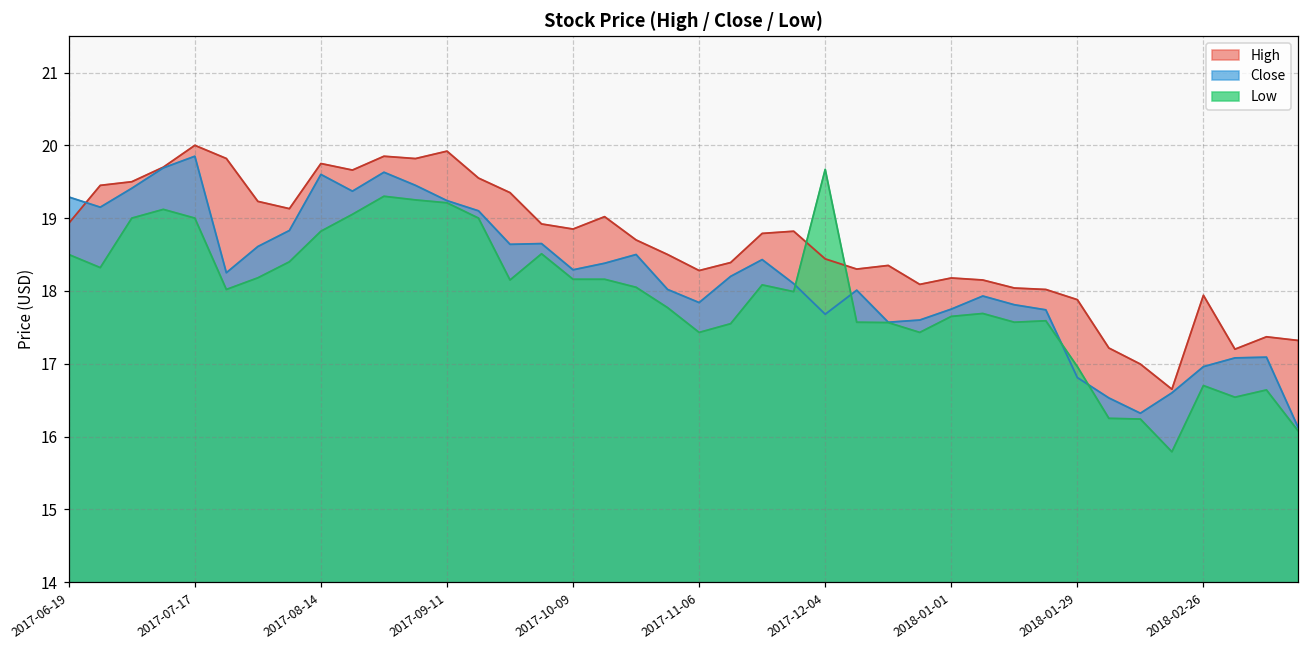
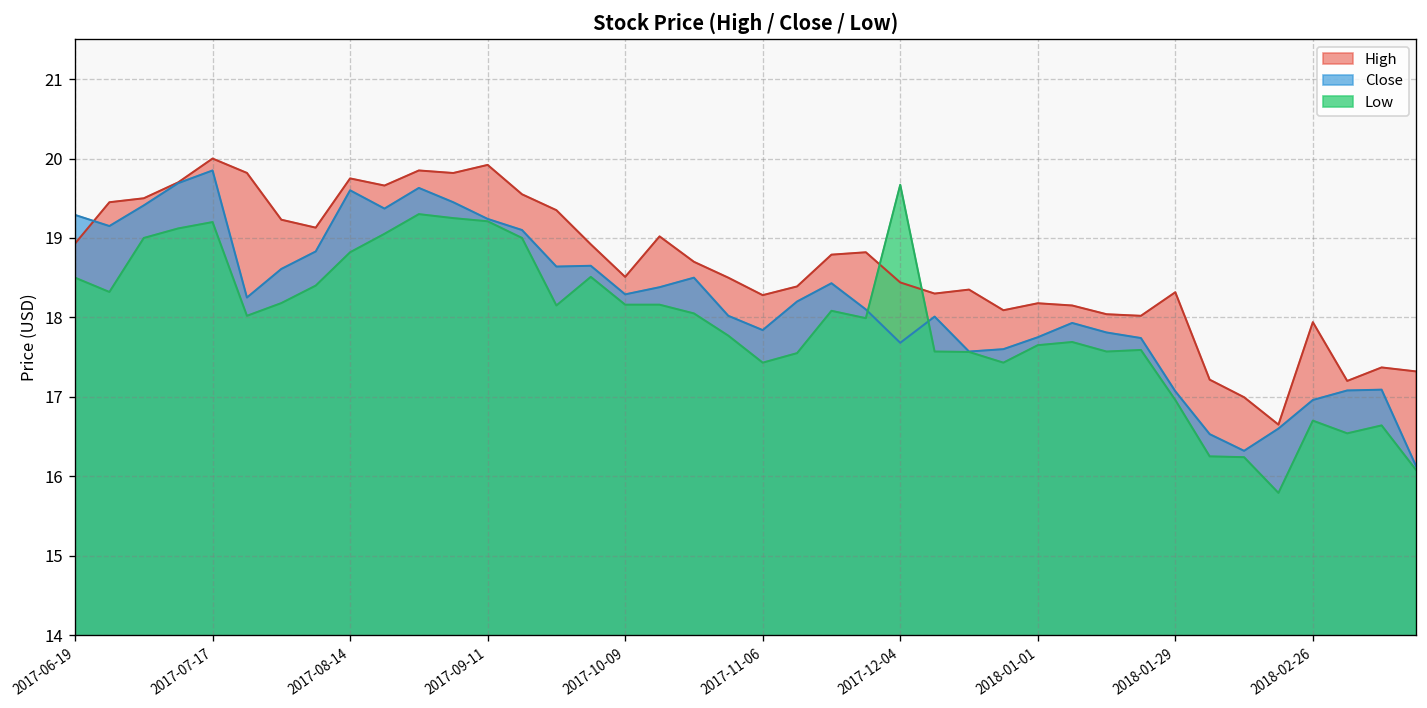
  {
    "High": {
      "2017-06-19": 18.9,
      "2017-07-17": 20.0,
      "2017-08-14": 19.8,
      "2017-09-11": 19.9,
-     "2017-10-09": 18.9,
+     "2017-10-09": 18.5,
      "2017-11-06": 18.3,
      "2017-12-04": 18.4,
      "2018-01-01": 18.2,
-     "2018-01-29": 17.9,
+     "2018-01-29": 18.3,
      "2018-02-26": 17.9
    },
    "Close": {
      "2017-06-19": 19.3,
      "2017-07-17": 19.9,
      "2017-08-14": 19.6,
      "2017-10-09": 18.3,
      "2017-11-06": 17.8,
      "2017-12-04": 17.7,
      "2018-01-01": 17.8,
-     "2018-01-29": 16.8,
+     "2018-01-29": 17.1,
      "2018-02-26": 17.0
    },
    "Low": {
      "2017-06-19": 18.5,
-     "2017-07-17": 19.0,
+     "2017-07-17": 19.2,
      "2017-08-14": 18.8,
      "2017-10-09": 18.2,
      "2017-11-06": 17.4,
      "2017-12-04": 19.7,
      "2018-01-01": 17.7,
      "2018-01-29": 17.0,
      "2018-02-26": 16.7
    }
  }
